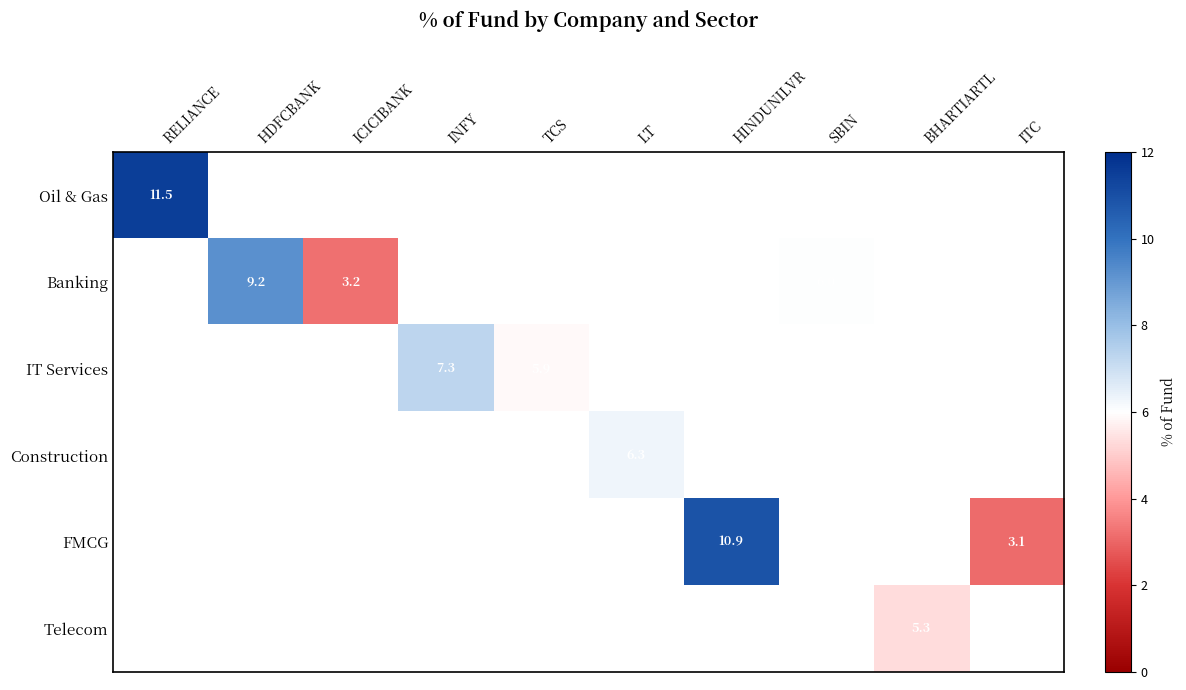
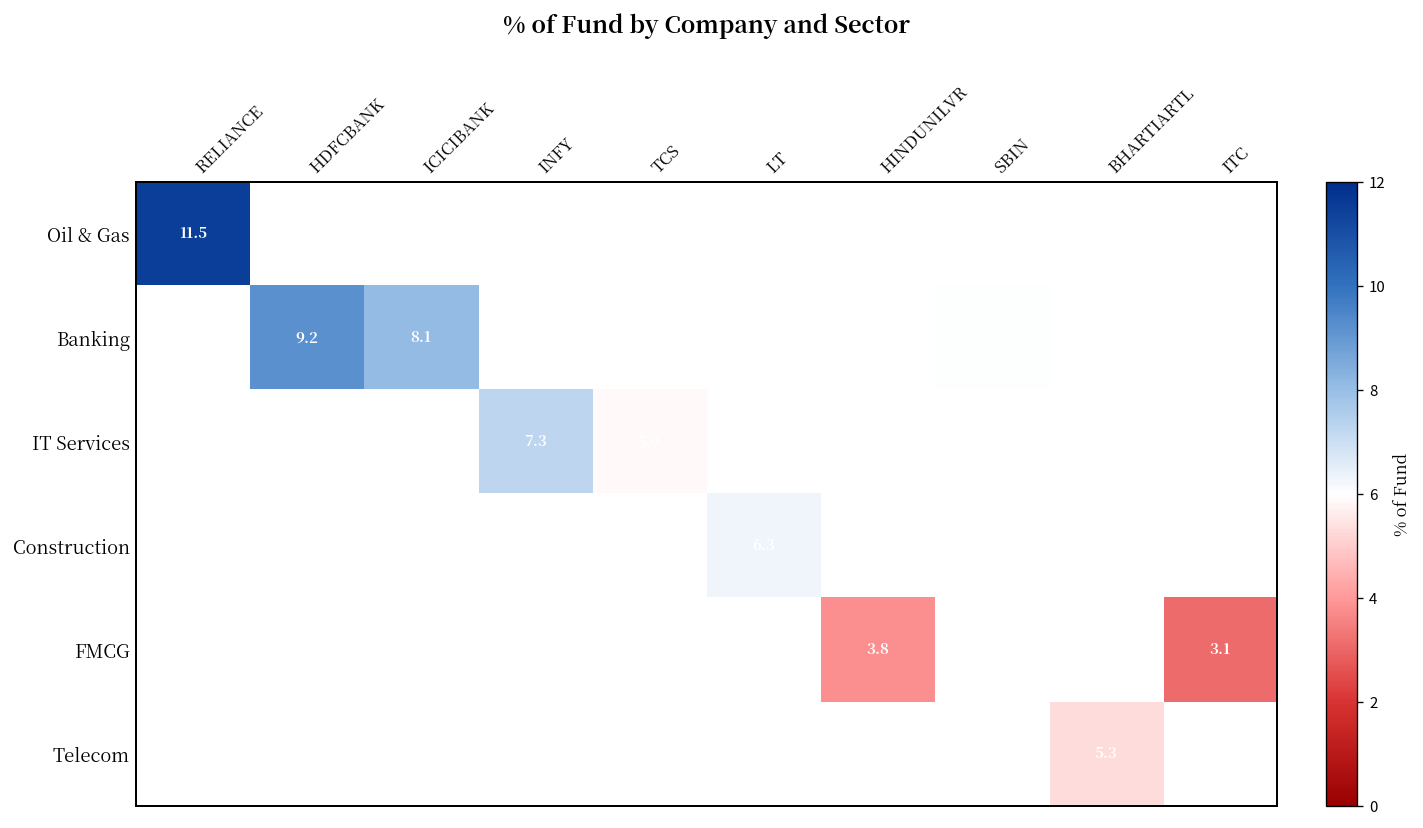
  {
    "Oil & Gas": {
      "RELIANCE": 11.5
    },
    "Banking": {
      "HDFCBANK": 9.2,
-     "ICICIBANK": 3.2
+     "ICICIBANK": 8.1
    },
    "IT Services": {
      "INFY": 7.3
    },
    "FMCG": {
-     "HINDUNILVR": 10.9,
+     "HINDUNILVR": 3.8,
      "ITC": 3.1
    }
  }
